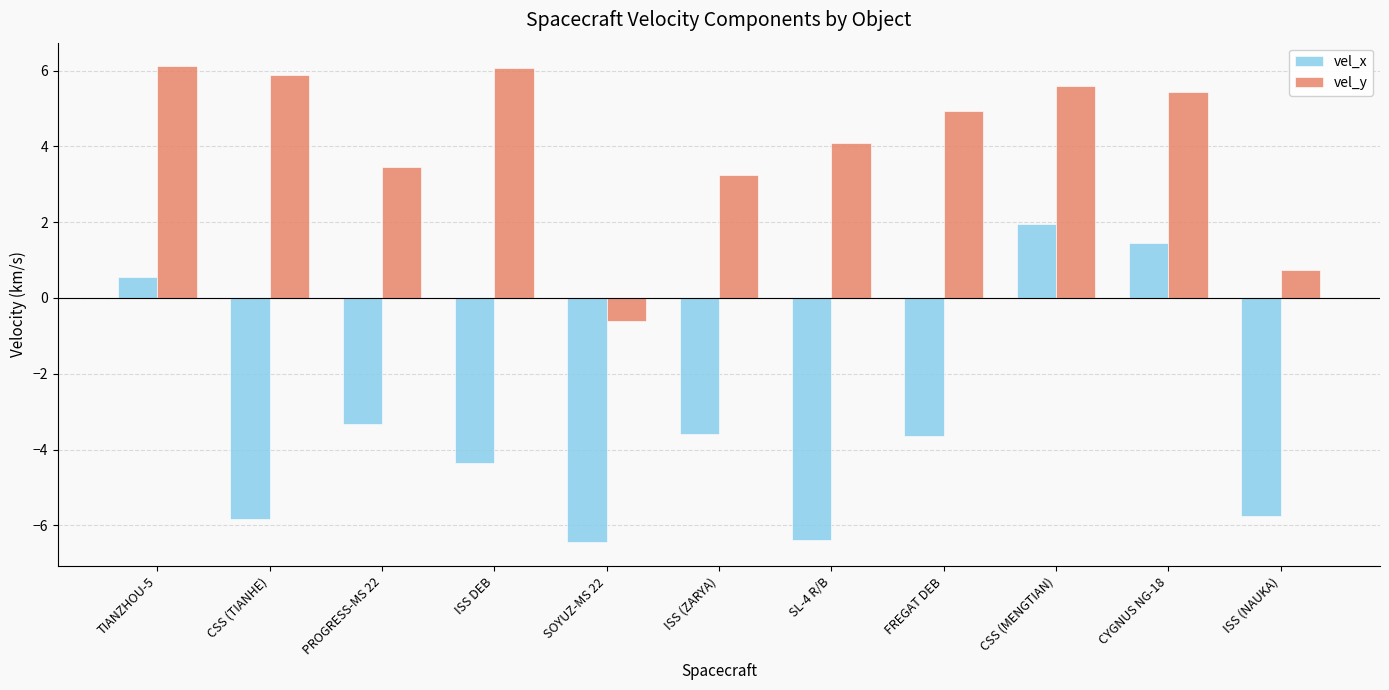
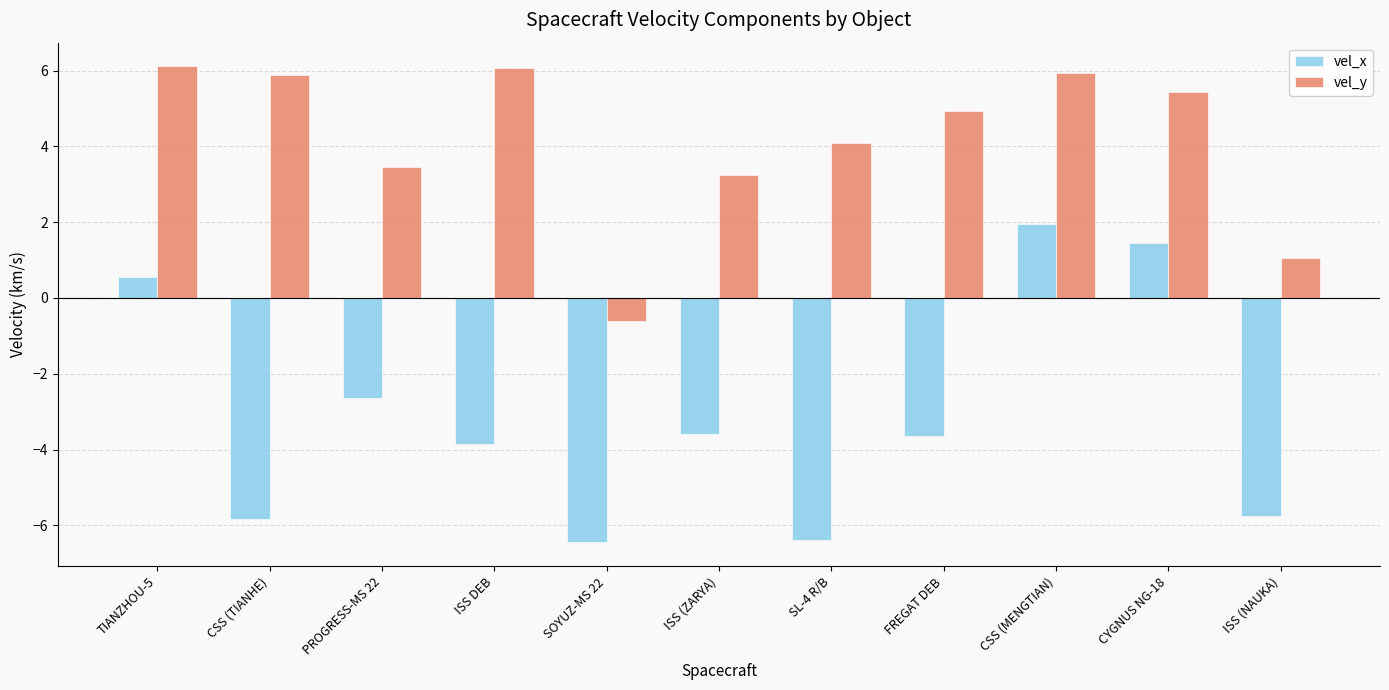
  {
    "vel_x": {
      "TIANZHOU-5": 0.6,
      "CSS (TIANHE)": -5.8,
-     "PROGRESS-MS 22": -3.3,
-     "ISS DEB": -4.4,
+     "PROGRESS-MS 22": -2.6,
+     "ISS DEB": -3.8,
      "SOYUZ-MS 22": -6.5,
      "ISS (ZARYA)": -3.6,
      "SL-4 R/B": -6.4,
      "FREGAT DEB": -3.7,
      "CSS (MENGTIAN)": 2.0,
      "CYGNUS NG-18": 1.4,
      "ISS (NAUKA)": -5.8
    },
    "vel_y": {
      "TIANZHOU-5": 6.1,
      "CSS (TIANHE)": 5.9,
      "PROGRESS-MS 22": 3.5,
      "ISS DEB": 6.1,
      "SOYUZ-MS 22": -0.6,
      "ISS (ZARYA)": 3.2,
      "SL-4 R/B": 4.1,
      "FREGAT DEB": 4.9,
-     "CSS (MENGTIAN)": 5.6,
+     "CSS (MENGTIAN)": 5.9,
      "CYGNUS NG-18": 5.4,
-     "ISS (NAUKA)": 0.7
+     "ISS (NAUKA)": 1.0
    }
  }
